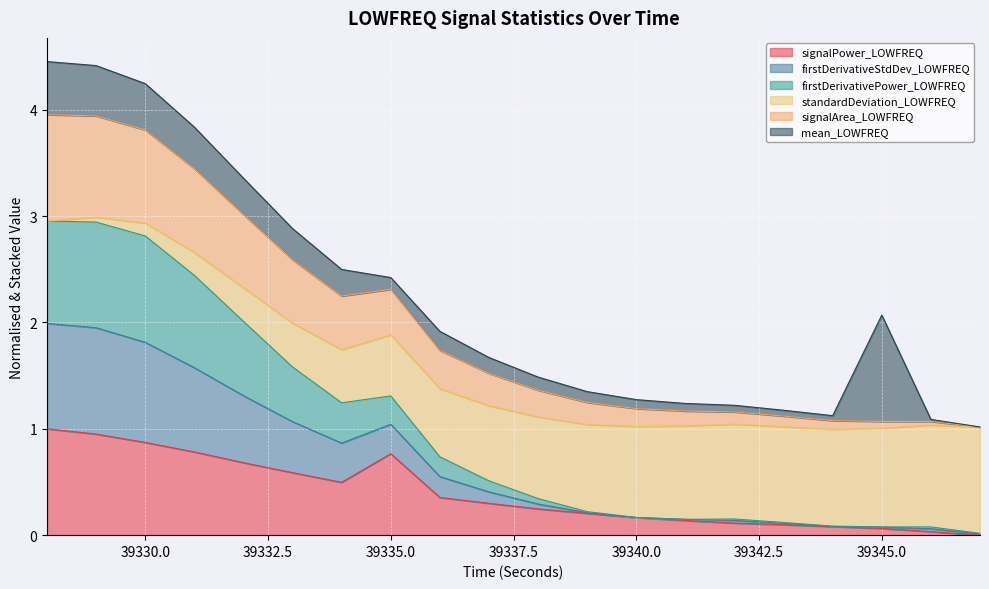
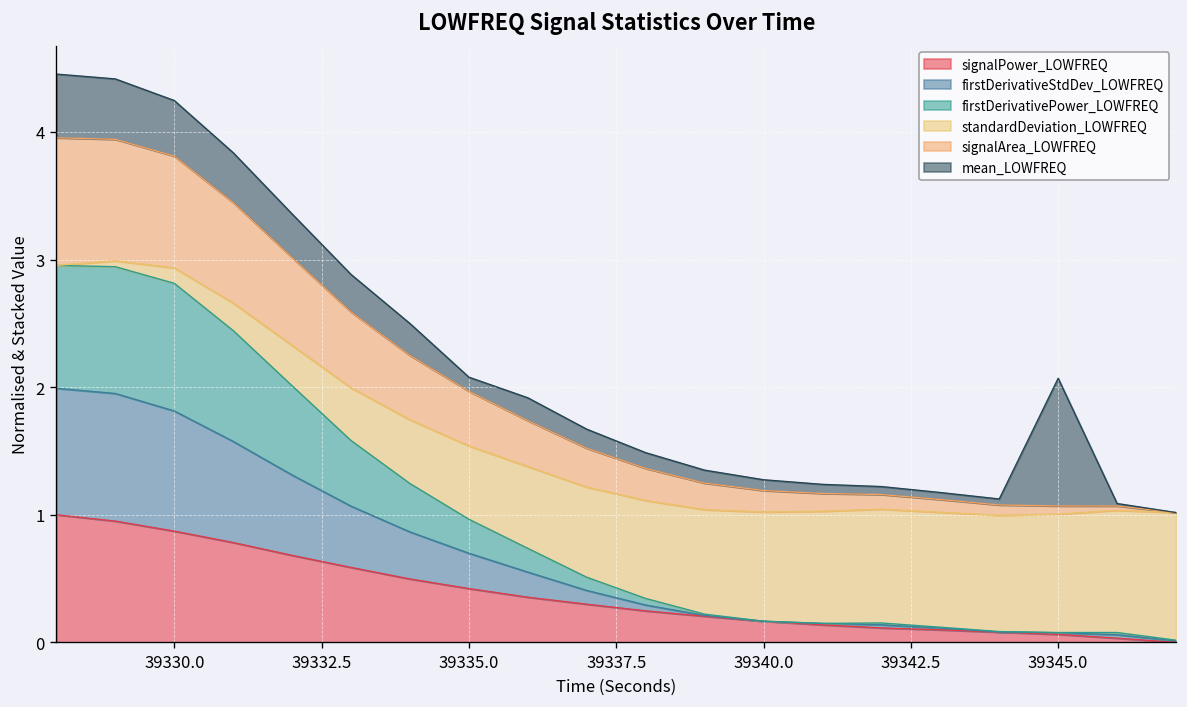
  {
    "signalPower_LOWFREQ": {
      "39330.0": 0.87,
-     "39335.0": 0.77
+     "39335.0": 0.42
    },
    "mean_LOWFREQ": {
      "39330.0": 0.44,
      "39335.0": 0.11,
      "39340.0": 0.08,
      "39345.0": 1.00
    }
  }
